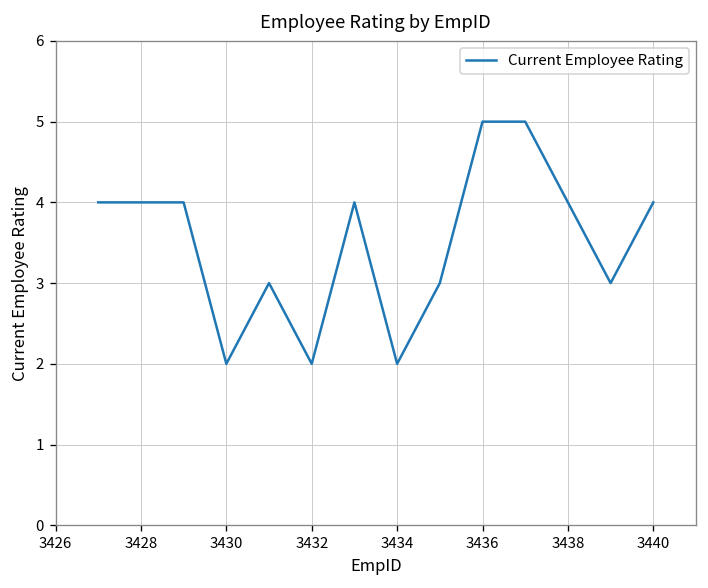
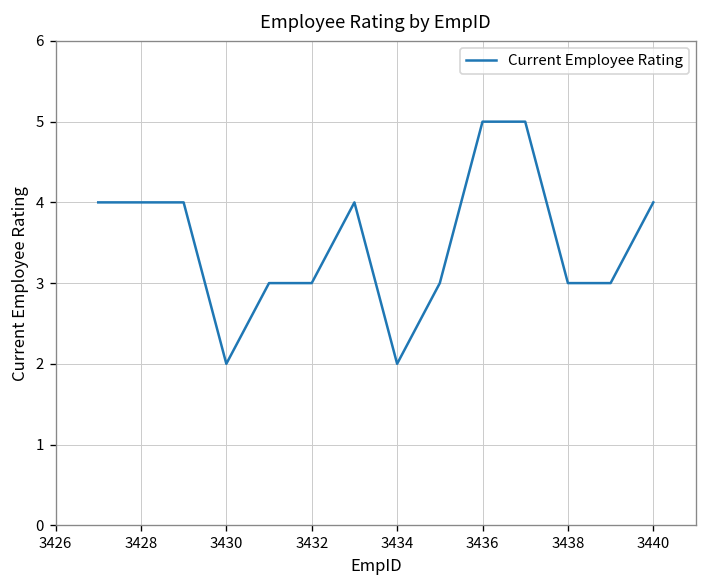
  {
    "3428": 4,
    "3430": 2,
-   "3432": 2,
+   "3432": 3,
    "3434": 2,
    "3436": 5,
-   "3438": 4,
+   "3438": 3,
    "3440": 4
  }
